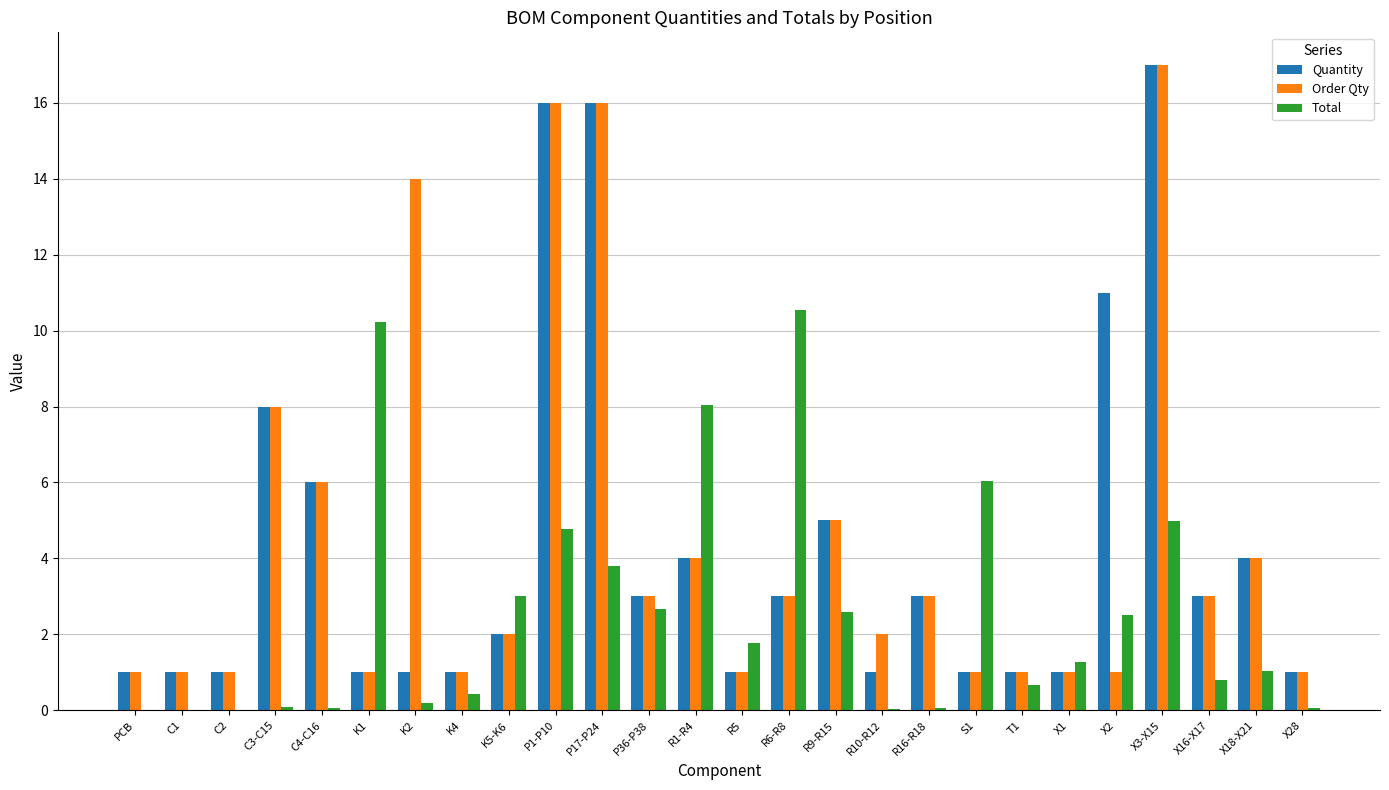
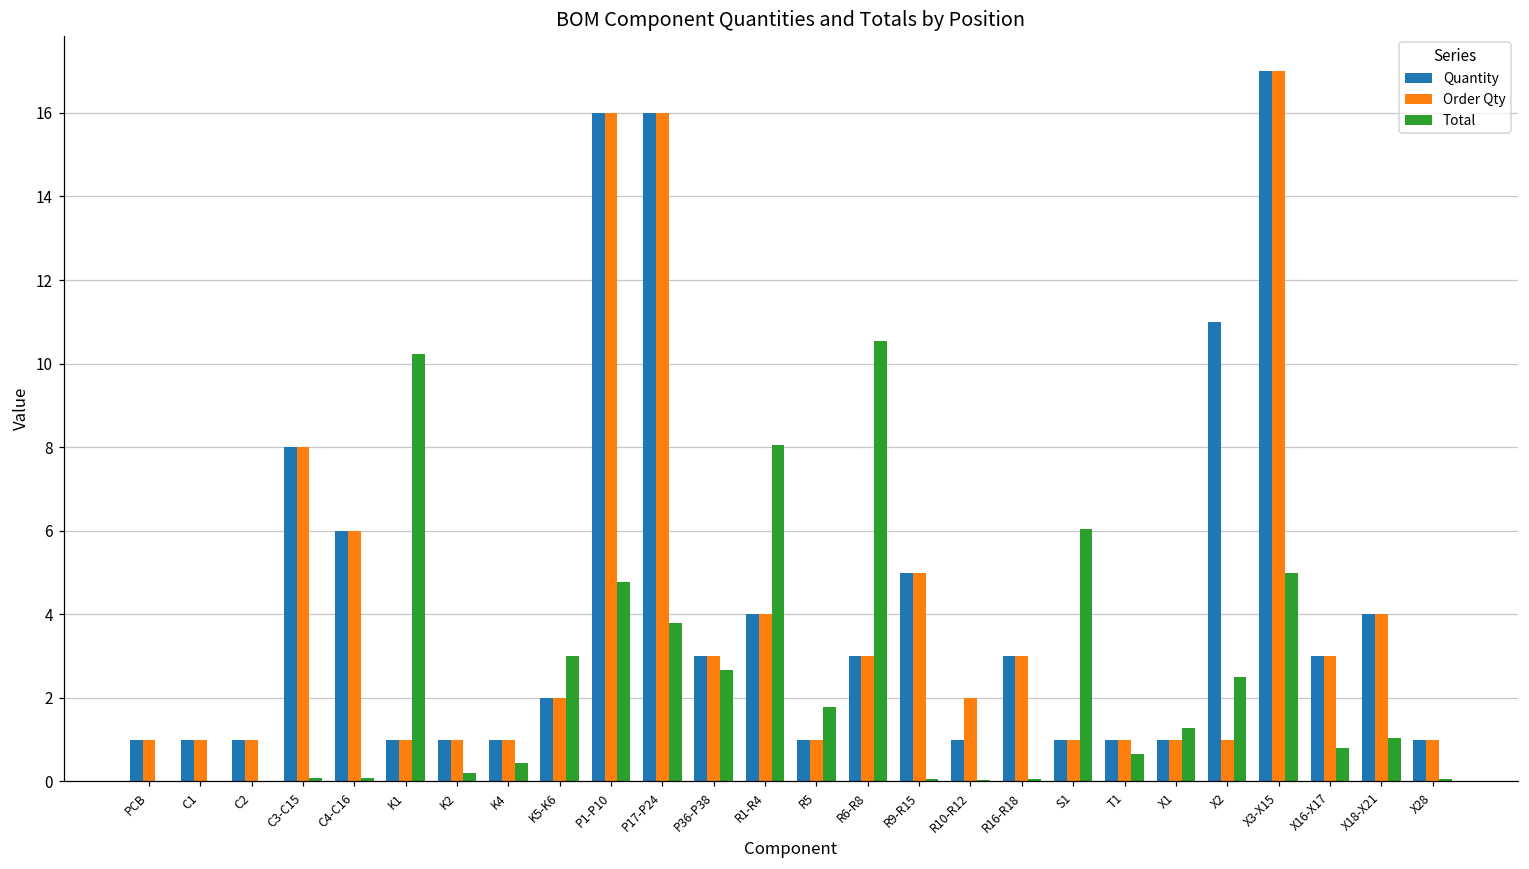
  {
    "Quantity": {
      "PCB": 1.0,
      "C1": 1.0,
      "C2": 1.0,
      "C3-C15": 8.0,
      "C4-C16": 6.0,
      "K1": 1.0,
      "K2": 1.0,
      "K4": 1.0,
      "K5-K6": 2.0,
      "P1-P10": 16.0,
      "P17-P24": 16.0,
      "P36-P38": 3.0,
      "R1-R4": 4.0,
      "R5": 1.0,
      "R6-R8": 3.0,
      "R9-R15": 5.0,
      "R10-R12": 1.0,
      "R16-R18": 3.0,
      "S1": 1.0,
      "T1": 1.0,
      "X1": 1.0,
      "X2": 11.0,
      "X3-X15": 17.0,
      "X16-X17": 3.0,
      "X18-X21": 4.0,
      "X28": 1.0
    },
    "Order Qty": {
      "PCB": 1,
      "C1": 1,
      "C2": 1,
      "C3-C15": 8,
      "C4-C16": 6,
      "K1": 1,
-     "K2": 14,
+     "K2": 1,
      "K4": 1,
      "K5-K6": 2,
      "P1-P10": 16,
      "P17-P24": 16,
      "P36-P38": 3,
      "R1-R4": 4,
      "R5": 1,
      "R6-R8": 3,
      "R9-R15": 5,
      "R10-R12": 2,
      "R16-R18": 3,
      "S1": 1,
      "T1": 1,
      "X1": 1,
      "X2": 1,
      "X3-X15": 17,
      "X16-X17": 3,
      "X18-X21": 4,
      "X28": 1
    },
    "Total": {
      "PCB": 0.0,
      "C3-C15": 0.1,
      "C4-C16": 0.1,
      "K1": 10.2,
      "K2": 0.2,
      "K4": 0.4,
      "K5-K6": 3.0,
      "P1-P10": 4.8,
      "P17-P24": 3.8,
      "P36-P38": 2.7,
      "R1-R4": 8.0,
      "R5": 1.8,
      "R6-R8": 10.5,
-     "R9-R15": 2.6,
+     "R9-R15": 0.1,
      "S1": 6.1,
      "T1": 0.7,
      "X1": 1.3,
      "X2": 2.5,
      "X3-X15": 5.0,
      "X16-X17": 0.8,
      "X18-X21": 1.0
    }
  }
